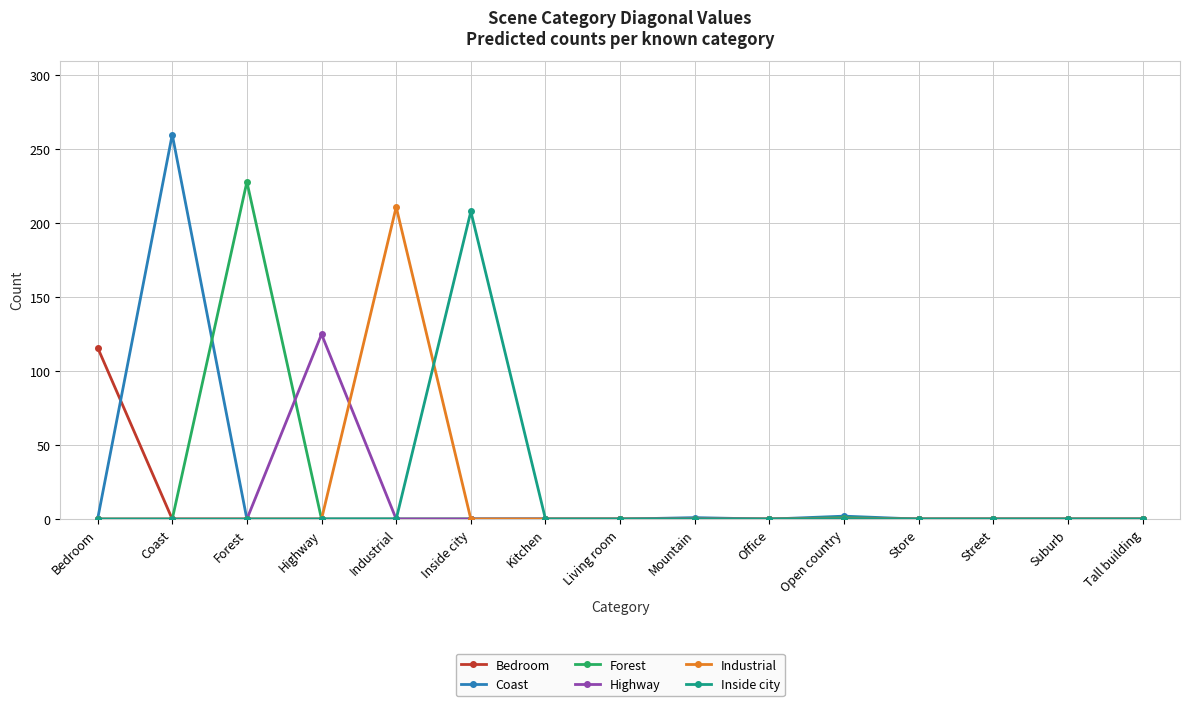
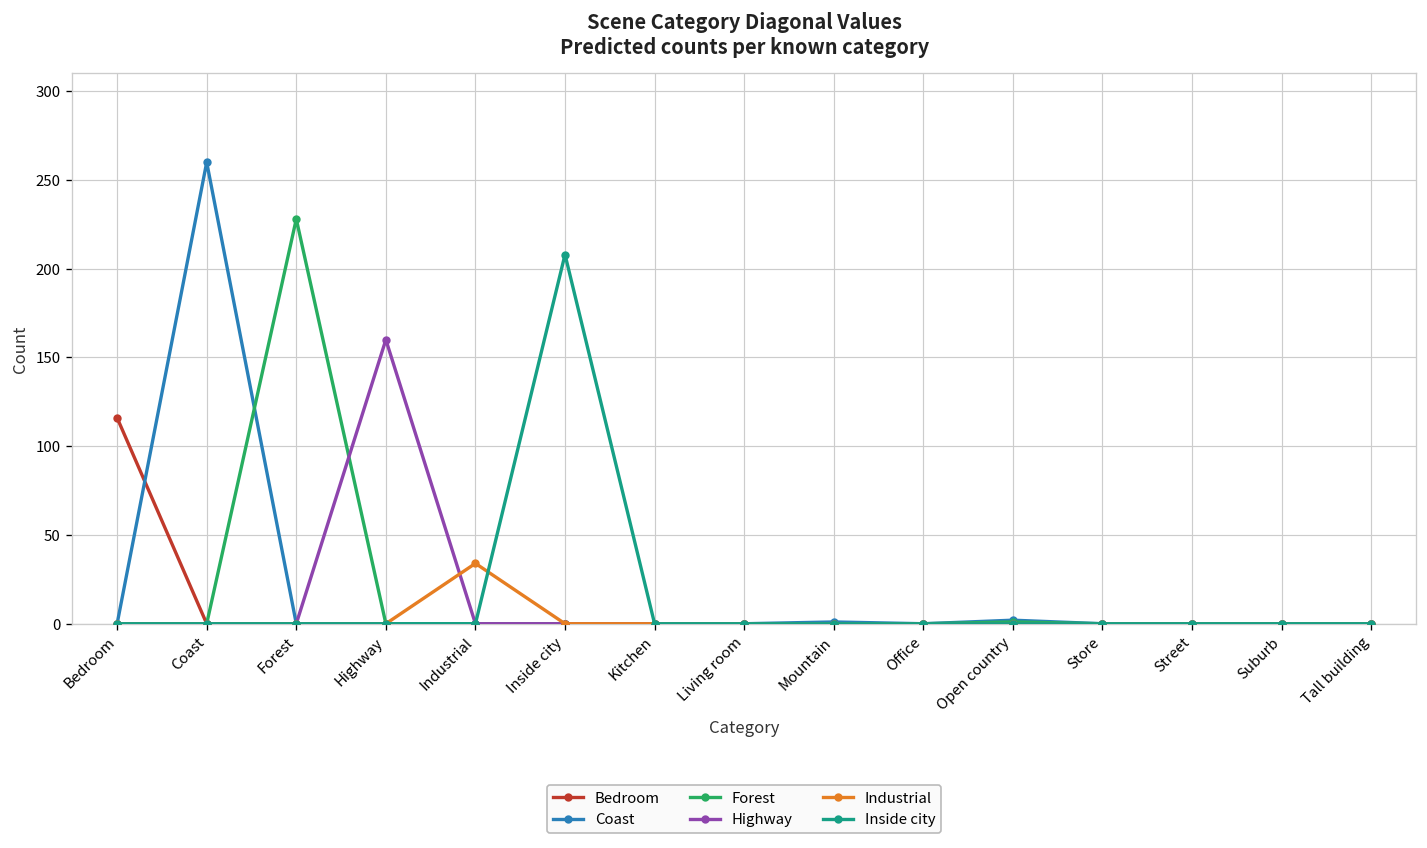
  {
    "Bedroom": {
      "Bedroom": 116
    },
    "Coast": {
      "Coast": 260
    },
    "Highway": {
-     "Highway": 125
+     "Highway": 160
    },
    "Industrial": {
-     "Industrial": 211
+     "Industrial": 34
    }
  }
